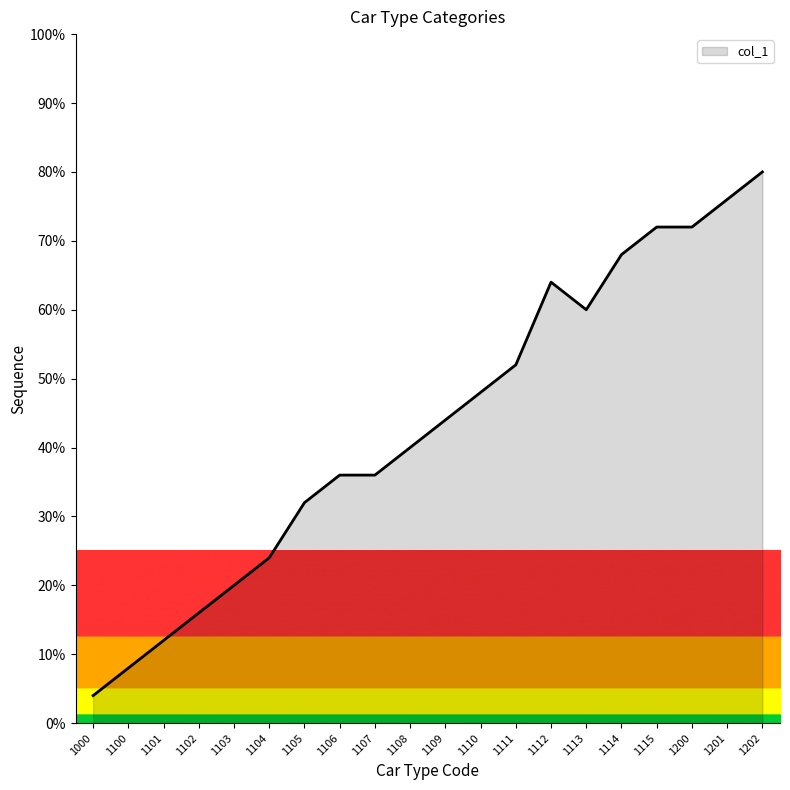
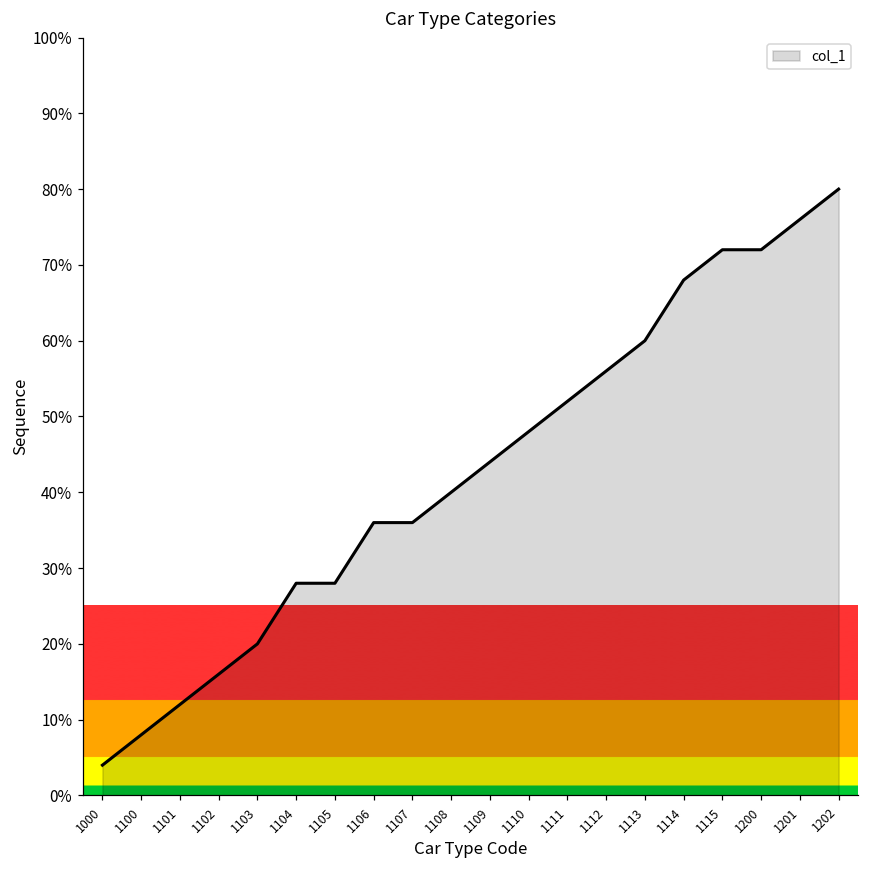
  {
    "1000": "4%",
    "1100": "8%",
    "1101": "12%",
    "1102": "16%",
    "1103": "20%",
-   "1104": "24%",
-   "1105": "32%",
+   "1104": "28%",
+   "1105": "28%",
    "1106": "36%",
    "1107": "36%",
    "1108": "40%",
    "1109": "44%",
    "1110": "48%",
    "1111": "52%",
-   "1112": "64%",
+   "1112": "56%",
    "1113": "60%",
    "1114": "68%",
    "1115": "72%",
    "1200": "72%",
    "1201": "76%",
    "1202": "80%"
  }
